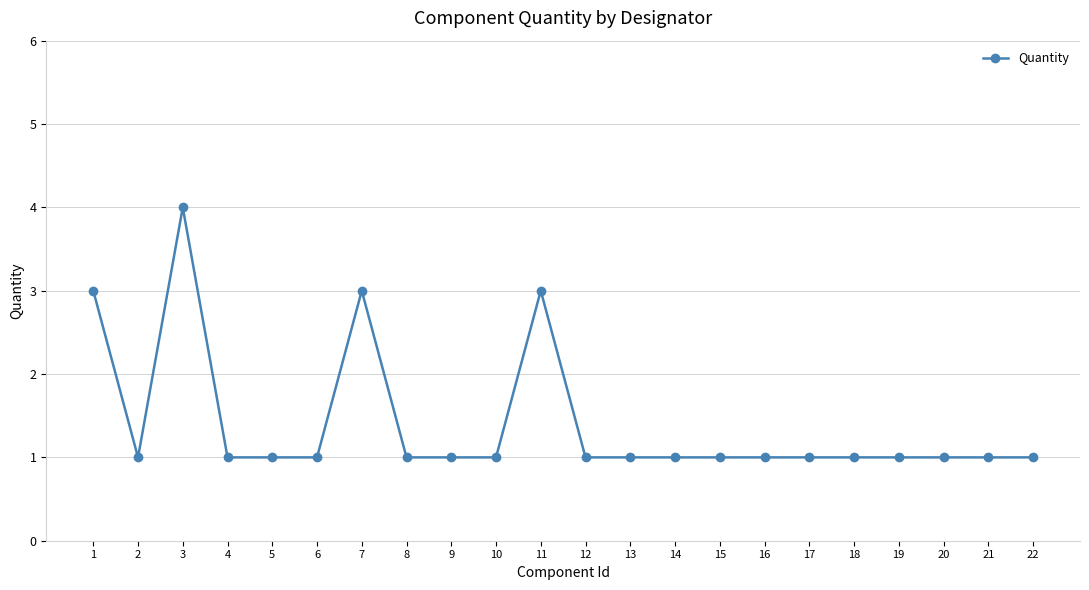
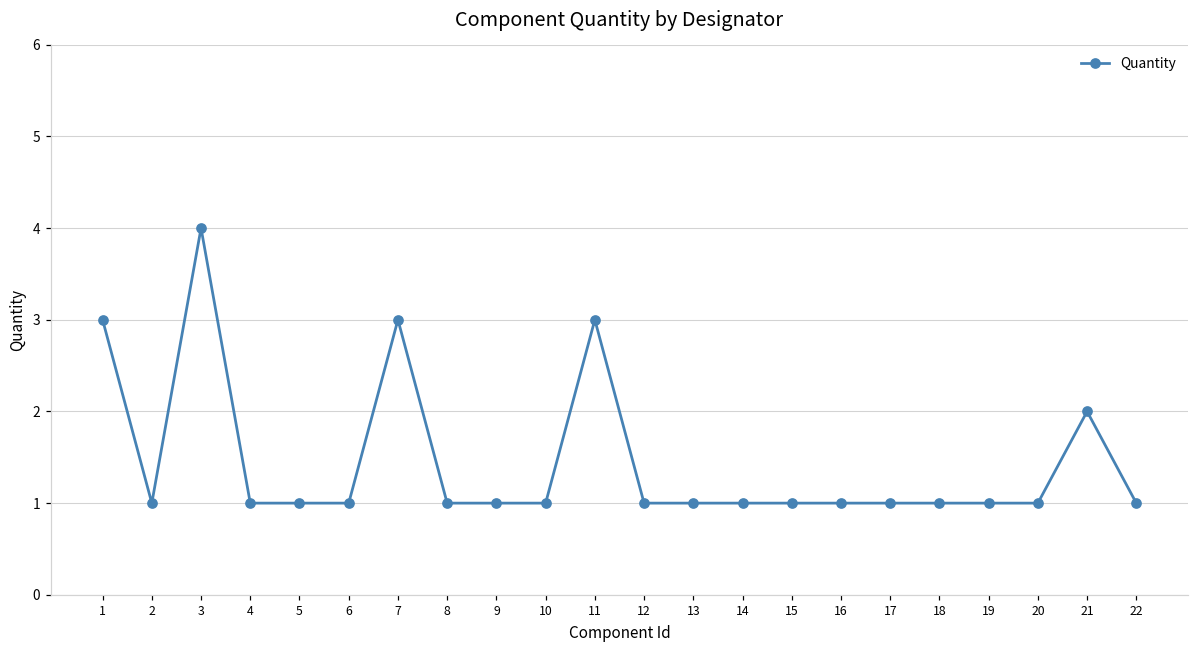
  {
    "1": 3,
    "2": 1,
    "3": 4,
    "4": 1,
    "5": 1,
    "6": 1,
    "7": 3,
    "8": 1,
    "9": 1,
    "10": 1,
    "11": 3,
    "12": 1,
    "13": 1,
    "14": 1,
    "15": 1,
    "16": 1,
    "17": 1,
    "18": 1,
    "19": 1,
    "20": 1,
-   "21": 1,
+   "21": 2,
    "22": 1
  }
